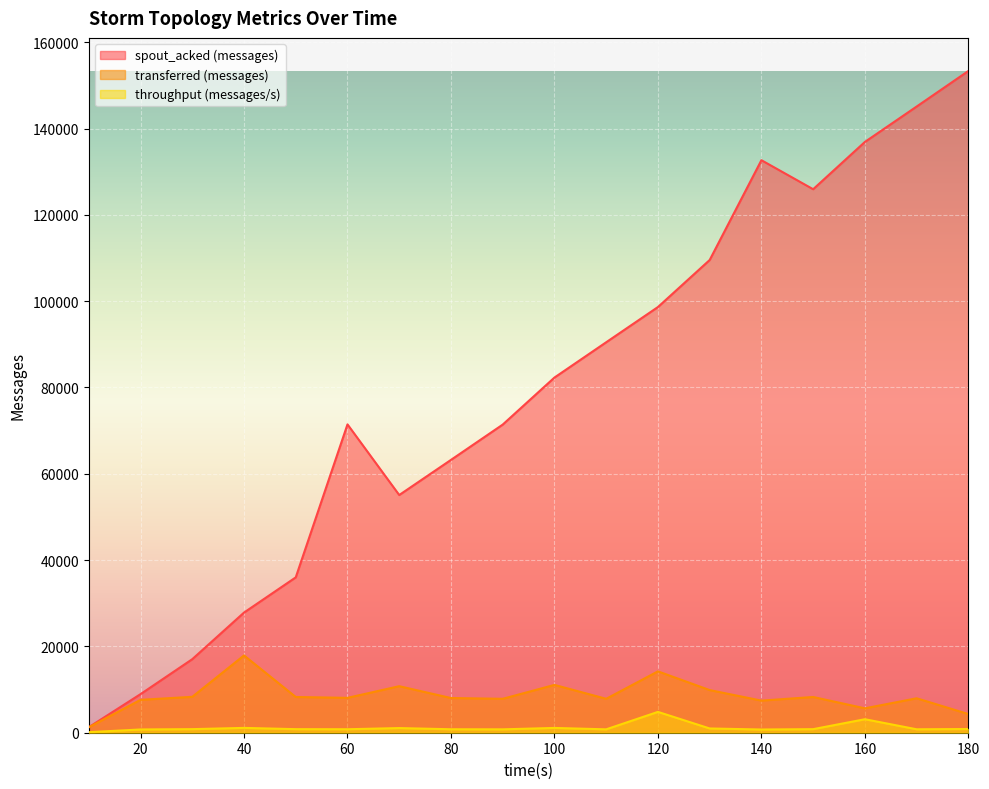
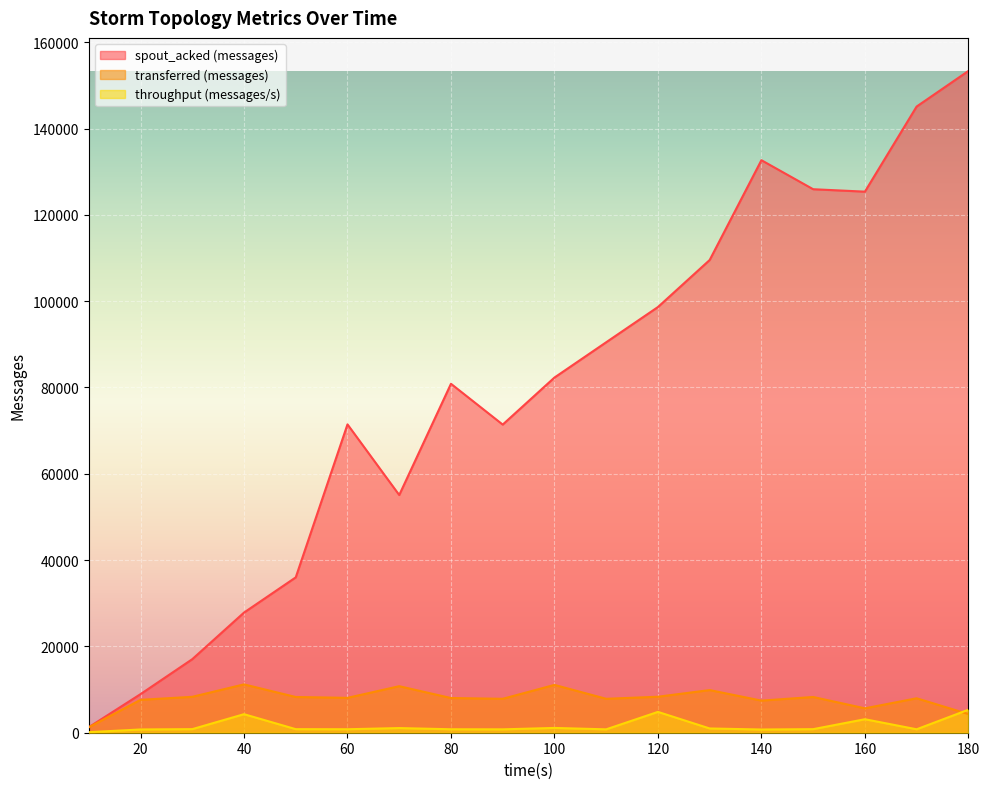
  {
    "spout_acked (messages)": {
      "20": 9000,
      "40": 28000,
      "60": 71000,
-     "80": 63000,
+     "80": 81000,
      "100": 82000,
      "120": 99000,
      "140": 133000,
-     "160": 137000,
+     "160": 125000,
      "180": 153000
    },
    "transferred (messages)": {
      "20": 8000,
-     "40": 18000,
+     "40": 11000,
      "60": 8000,
      "80": 8000,
      "100": 11000,
-     "120": 14000,
+     "120": 8000,
      "140": 7000,
      "160": 6000,
      "180": 4000
    },
    "throughput (messages/s)": {
      "20": 1000,
-     "40": 1000,
+     "40": 4000,
      "60": 1000,
      "80": 1000,
      "100": 1000,
      "120": 5000,
      "140": 1000,
      "160": 3000,
-     "180": 1000
+     "180": 5000
    }
  }
